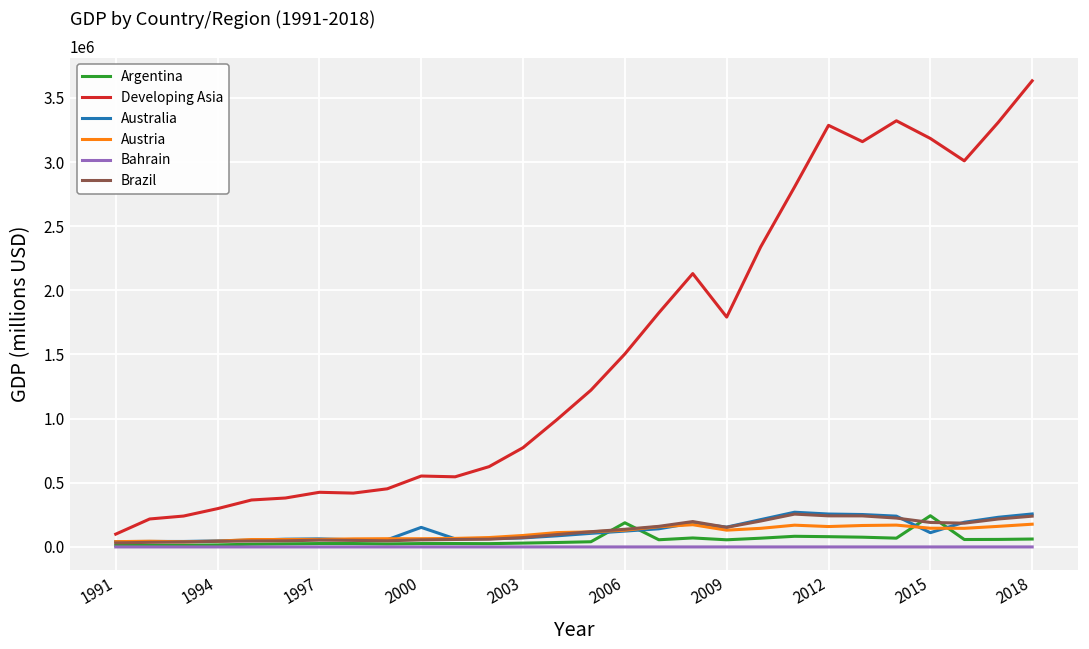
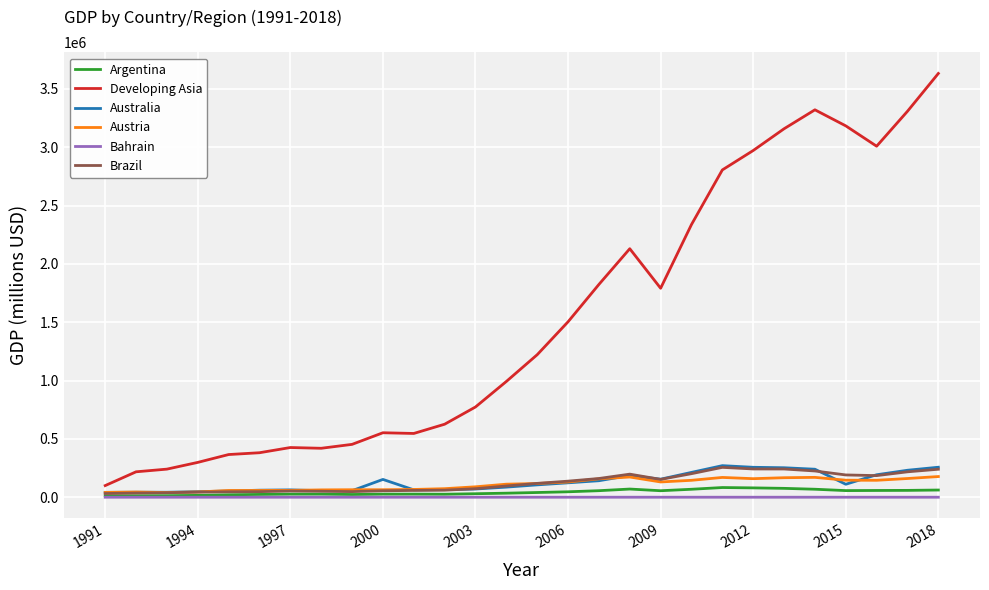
  {
    "Argentina": {
      "1997": 30000,
      "2000": 30000,
      "2003": 30000,
-     "2006": 190000,
+     "2006": 50000,
      "2009": 60000,
      "2012": 80000,
-     "2015": 240000,
+     "2015": 60000,
      "2018": 60000
    },
    "Developing Asia": {
      "1991": 100000,
      "1994": 300000,
      "1997": 430000,
      "2000": 550000,
      "2003": 770000,
      "2006": 1500000,
      "2009": 1790000,
-     "2012": 3290000,
+     "2012": 2970000,
      "2015": 3180000,
      "2018": 3630000
    },
    "Australia": {
      "2000": 150000,
      "2015": 110000
    },
    "Austria": {
      "2009": 130000,
      "2012": 160000,
      "2015": 150000,
      "2018": 180000
    },
    "Bahrain": {
      "1997": 0,
      "2000": 0,
      "2003": 0,
      "2006": 0,
      "2009": 0,
      "2012": 0,
      "2015": 0,
      "2018": 0
    },
    "Brazil": {
      "2015": 190000
    }
  }
